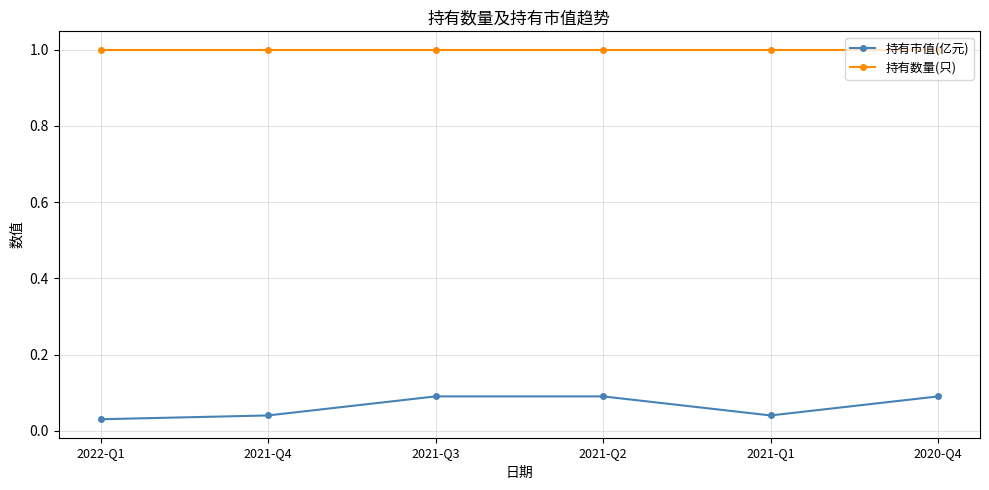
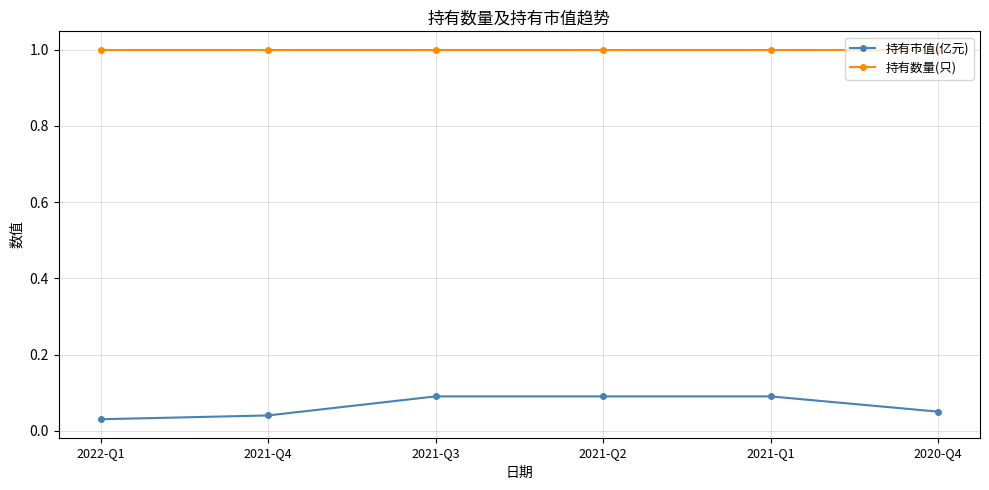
  {
    "持有市值(亿元)": {
      "2022-Q1": 0.03,
      "2021-Q4": 0.04,
      "2021-Q3": 0.09,
      "2021-Q2": 0.09,
-     "2021-Q1": 0.04,
-     "2020-Q4": 0.09
+     "2021-Q1": 0.09,
+     "2020-Q4": 0.05
    },
    "持有数量(只)": {
      "2022-Q1": 1.00,
      "2021-Q4": 1.00,
      "2021-Q3": 1.00,
      "2021-Q2": 1.00,
      "2021-Q1": 1.00
    }
  }
